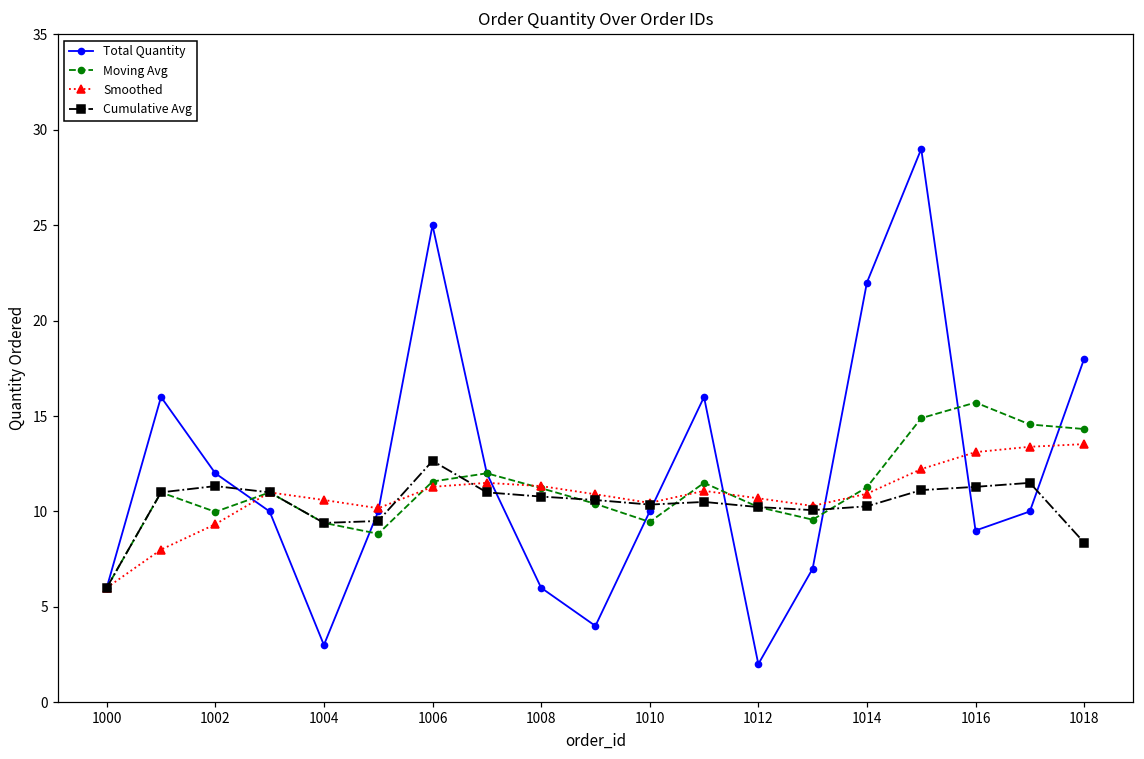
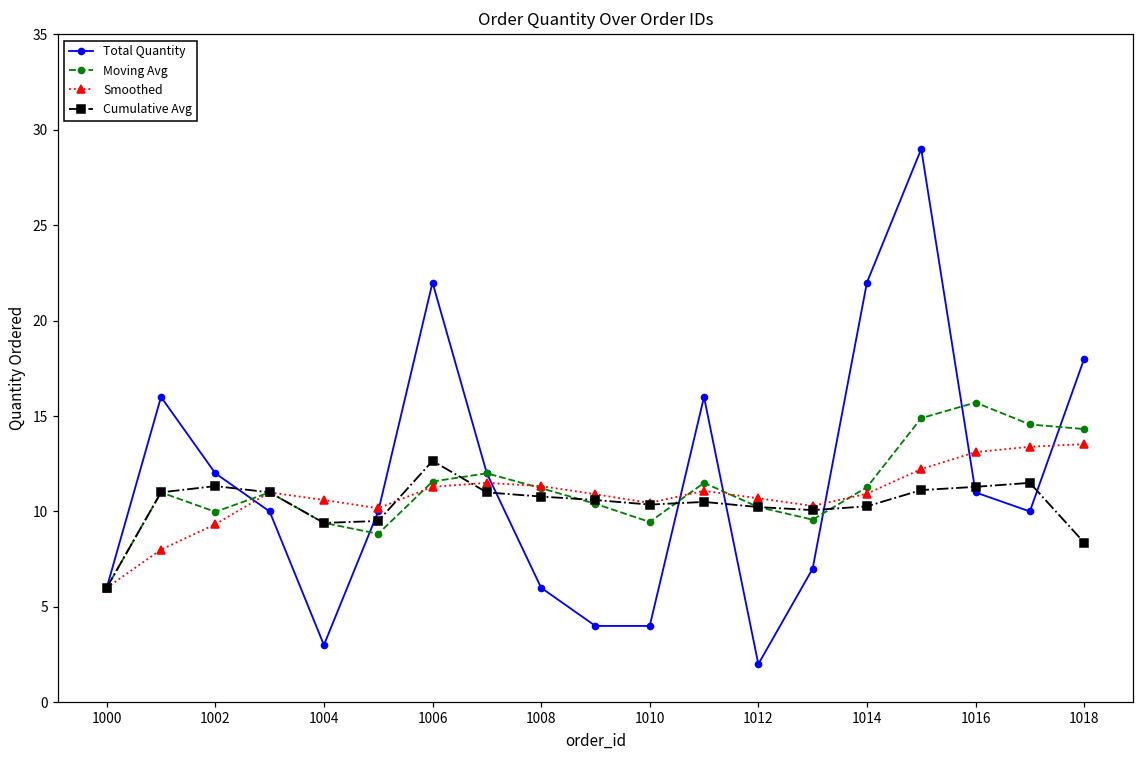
  {
    "Total Quantity": {
      "1002": 12,
      "1004": 3,
-     "1006": 25,
+     "1006": 22,
      "1008": 6,
-     "1010": 10,
+     "1010": 4,
      "1012": 2,
      "1014": 22,
-     "1016": 9,
+     "1016": 11,
      "1018": 18
    },
    "Moving Avg": {
      "1002": 10,
      "1006": 11.6,
      "1010": 9.5,
      "1014": 11.3,
      "1016": 15.7,
      "1018": 14.3
    },
    "Smoothed": {
      "1002": 9.3,
      "1004": 10.6,
      "1006": 11.3,
      "1012": 10.7,
      "1014": 11,
      "1016": 13,
      "1018": 13.5
    },
    "Cumulative Avg": {
      "1002": 11.3,
      "1006": 12.7,
      "1008": 10.8,
      "1014": 10.3,
      "1016": 11.3,
      "1018": 8.4
    }
  }
